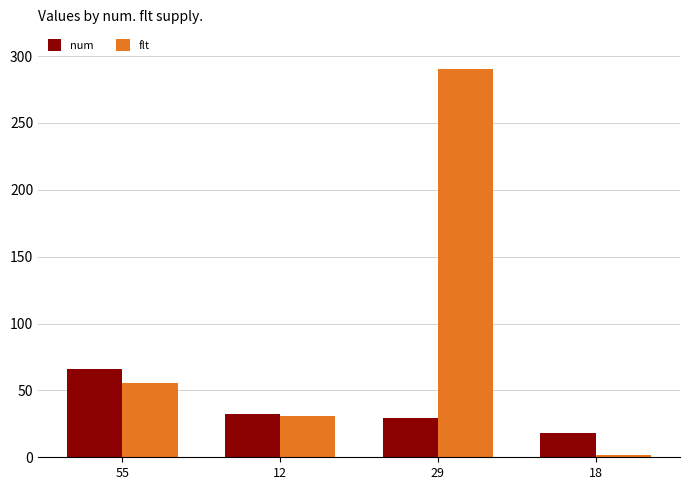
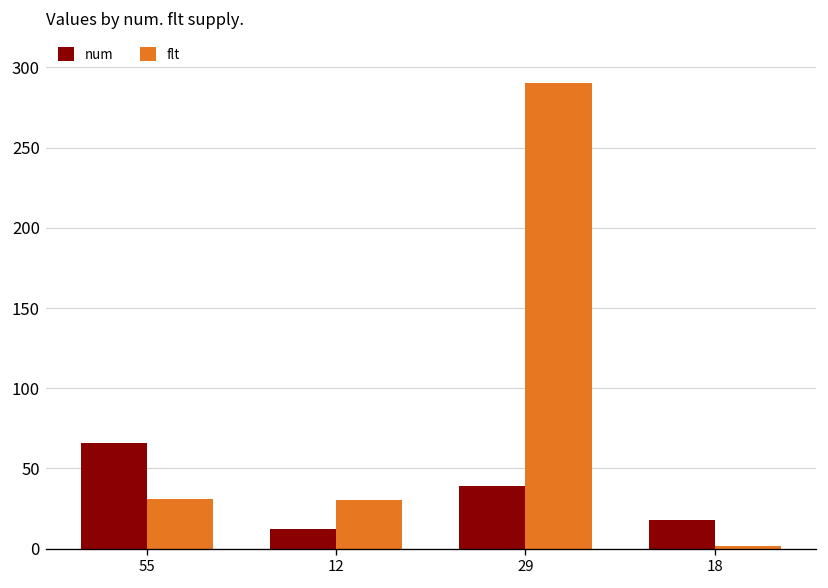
  {
    "num": {
      "55": 66,
-     "12": 32,
-     "29": 29,
+     "12": 12,
+     "29": 39,
      "18": 18
    },
    "flt": {
-     "55": 56,
+     "55": 31,
      "12": 31,
      "29": 290,
      "18": 2
    }
  }
